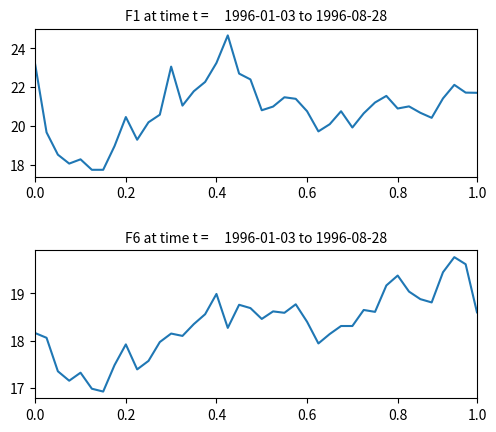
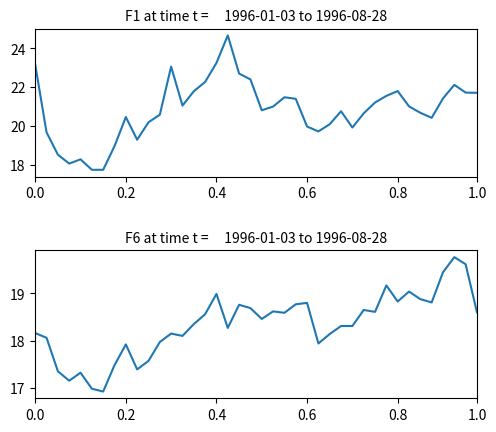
  {
    "F1 at time t = 1996-01-03 to 1996-08-28": {
      "0.0": 23.2,
      "0.2": 20.5,
      "0.4": 23.3,
-     "0.6": 20.8,
-     "0.8": 20.9,
+     "0.6": 20.0,
+     "0.8": 21.8,
      "1.0": 21.7
    },
    "F6 at time t = 1996-01-03 to 1996-08-28": {
      "0.0": 18.2,
      "0.2": 17.9,
      "0.4": 19.0,
-     "0.6": 18.4,
-     "0.8": 19.4,
+     "0.6": 18.8,
+     "0.8": 18.8,
      "1.0": 18.6
    }
  }
